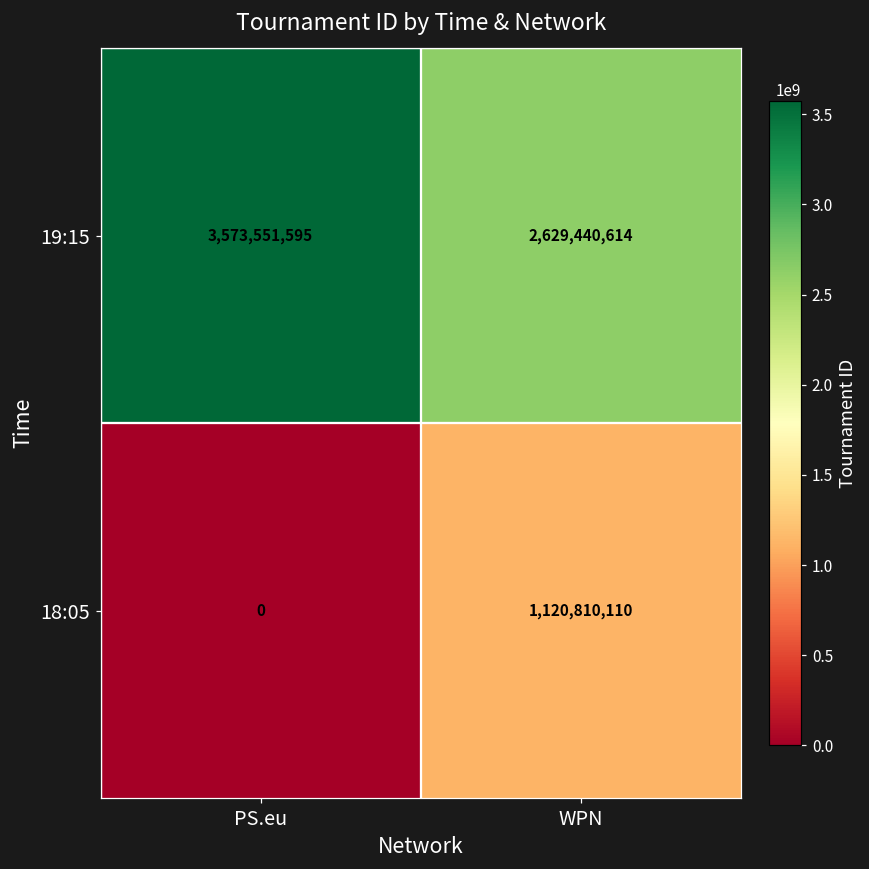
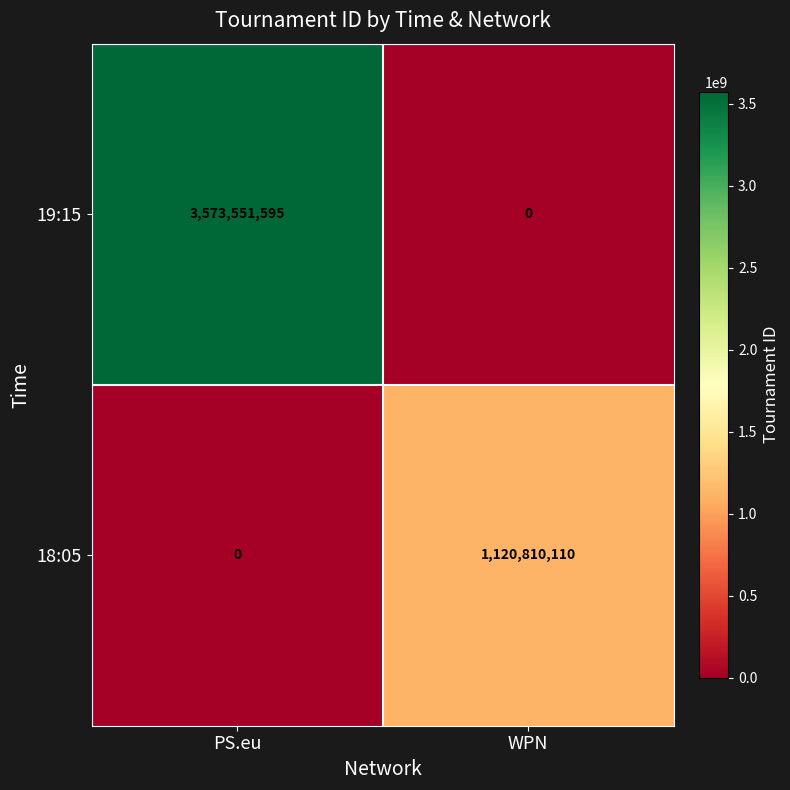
  {
    "19:15": {
      "PS.eu": "3,573,551,595",
-     "WPN": "2,629,440,614"
+     "WPN": "0"
    },
    "18:05": {
      "PS.eu": "0",
      "WPN": "1,120,810,110"
    }
  }
